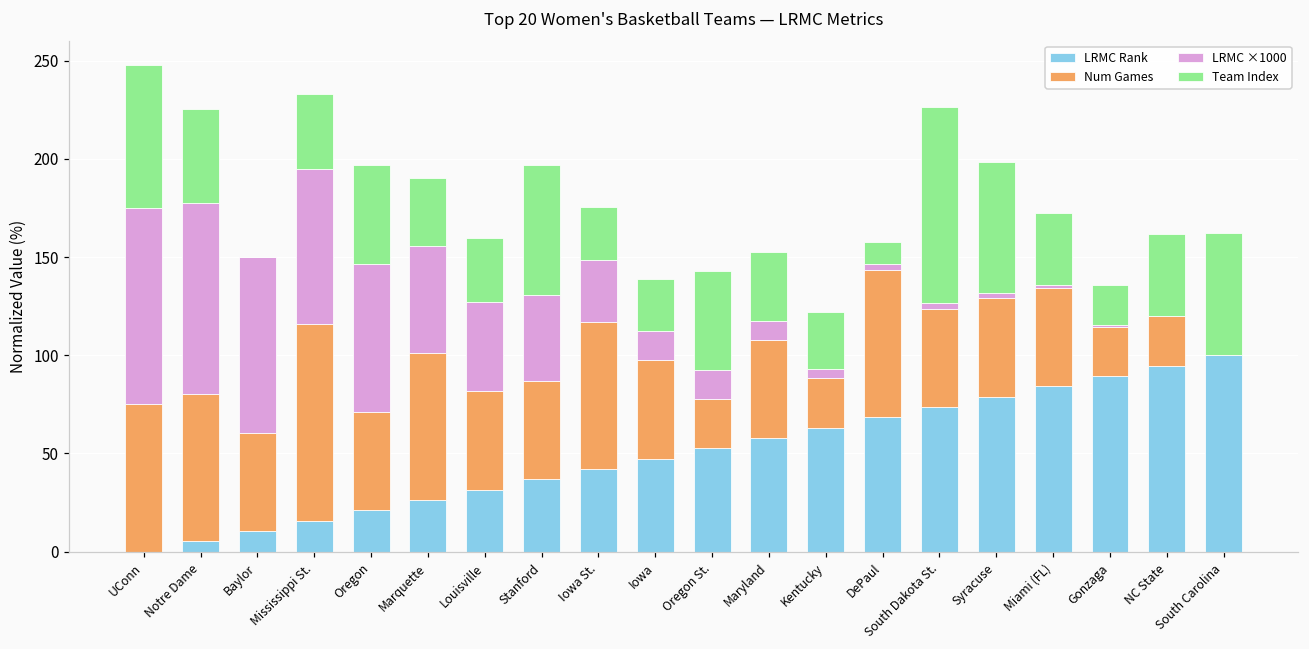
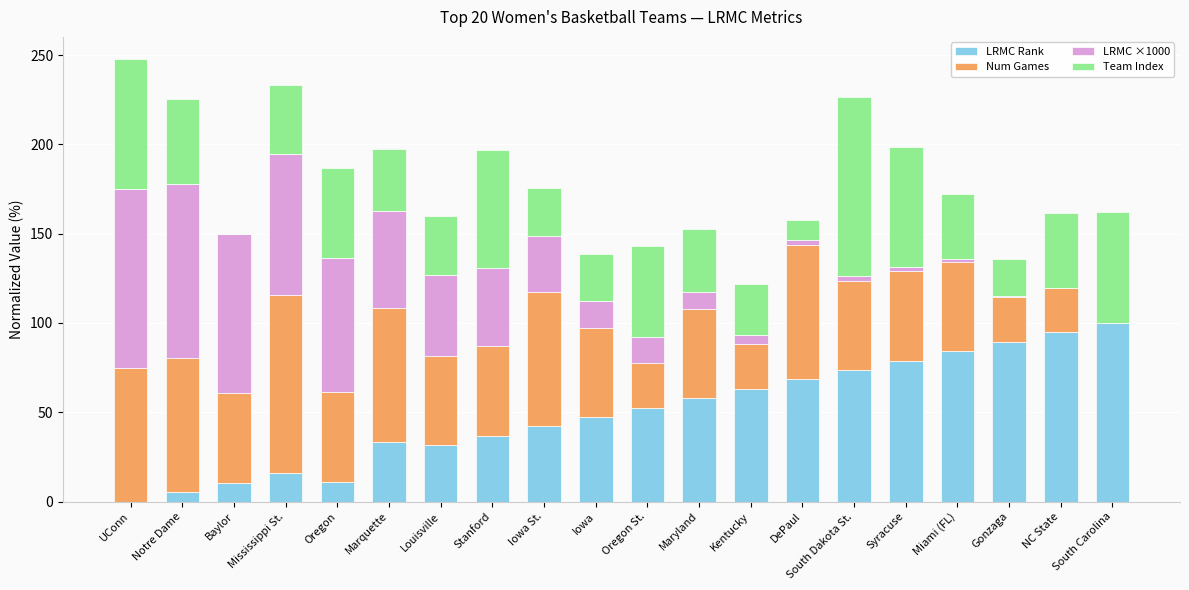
  {
    "LRMC Rank": {
      "UConn": 0,
      "Notre Dame": 5,
      "Baylor": 11,
      "Mississippi St.": 16,
-     "Oregon": 21,
-     "Marquette": 26,
+     "Oregon": 11,
+     "Marquette": 33,
      "Louisville": 32,
      "Stanford": 37,
      "Iowa St.": 42,
      "Iowa": 47,
      "Oregon St.": 53,
      "Maryland": 58,
      "Kentucky": 63,
      "DePaul": 68,
      "South Dakota St.": 74,
      "Syracuse": 79,
      "Miami (FL)": 84,
      "Gonzaga": 89,
      "NC State": 95,
      "South Carolina": 100
    },
    "Num Games": {
      "UConn": 75,
      "Notre Dame": 75,
      "Baylor": 50,
      "Mississippi St.": 100,
      "Oregon": 50,
      "Marquette": 75,
      "Louisville": 50,
      "Stanford": 50,
      "Iowa St.": 75,
      "Iowa": 50,
      "Oregon St.": 25,
      "Maryland": 50,
      "Kentucky": 25,
      "DePaul": 75,
      "South Dakota St.": 50,
      "Syracuse": 50,
      "Miami (FL)": 50,
      "Gonzaga": 25,
      "NC State": 25,
      "South Carolina": 0
    },
    "LRMC ×1000": {
      "UConn": 100,
      "Notre Dame": 97,
      "Baylor": 89,
      "Mississippi St.": 79,
      "Oregon": 75,
      "Marquette": 54,
      "Louisville": 45,
      "Stanford": 44,
      "Iowa St.": 32,
      "Iowa": 15,
      "Oregon St.": 15,
      "Maryland": 10,
      "Kentucky": 5,
      "DePaul": 3,
      "South Dakota St.": 3,
      "Syracuse": 3,
      "Miami (FL)": 2,
      "South Carolina": 0
    },
    "Team Index": {
      "UConn": 73,
      "Notre Dame": 48,
      "Baylor": 0,
      "Mississippi St.": 38,
      "Oregon": 51,
      "Marquette": 35,
      "Louisville": 33,
      "Stanford": 66,
      "Iowa St.": 27,
      "Iowa": 26,
      "Oregon St.": 51,
      "Maryland": 35,
      "Kentucky": 29,
      "DePaul": 11,
      "South Dakota St.": 100,
      "Syracuse": 67,
      "Miami (FL)": 37,
      "Gonzaga": 20,
      "NC State": 42,
      "South Carolina": 62
    }
  }
